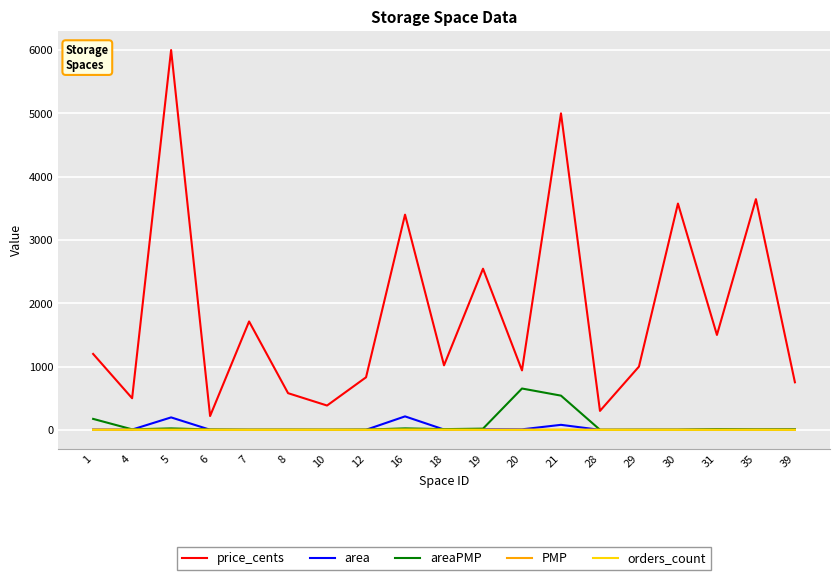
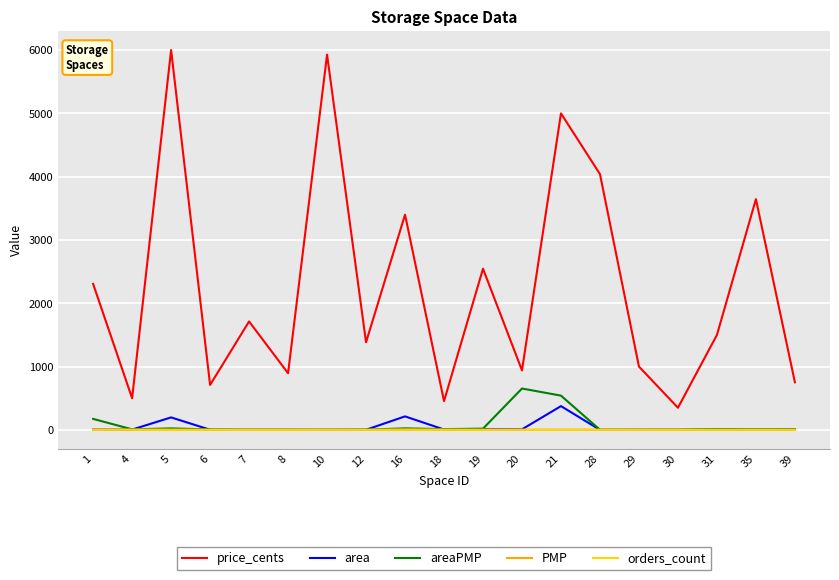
  {
    "price_cents": {
-     "1": 1200,
+     "1": 2300,
      "4": 500,
      "5": 6000,
-     "6": 200,
+     "6": 700,
      "7": 1700,
-     "8": 600,
-     "10": 400,
-     "12": 800,
+     "8": 900,
+     "10": 5900,
+     "12": 1400,
      "16": 3400,
-     "18": 1000,
+     "18": 500,
      "19": 2500,
      "20": 900,
      "21": 5000,
-     "28": 300,
+     "28": 4000,
      "29": 1000,
-     "30": 3600,
+     "30": 400,
      "31": 1500,
      "35": 3600,
      "39": 800
    },
    "area": {
      "5": 200,
      "16": 200,
-     "21": 100
+     "21": 400
    },
    "areaPMP": {
      "1": 200,
      "20": 700,
      "21": 500
    },
    "orders_count": {
      "21": 0
    }
  }
